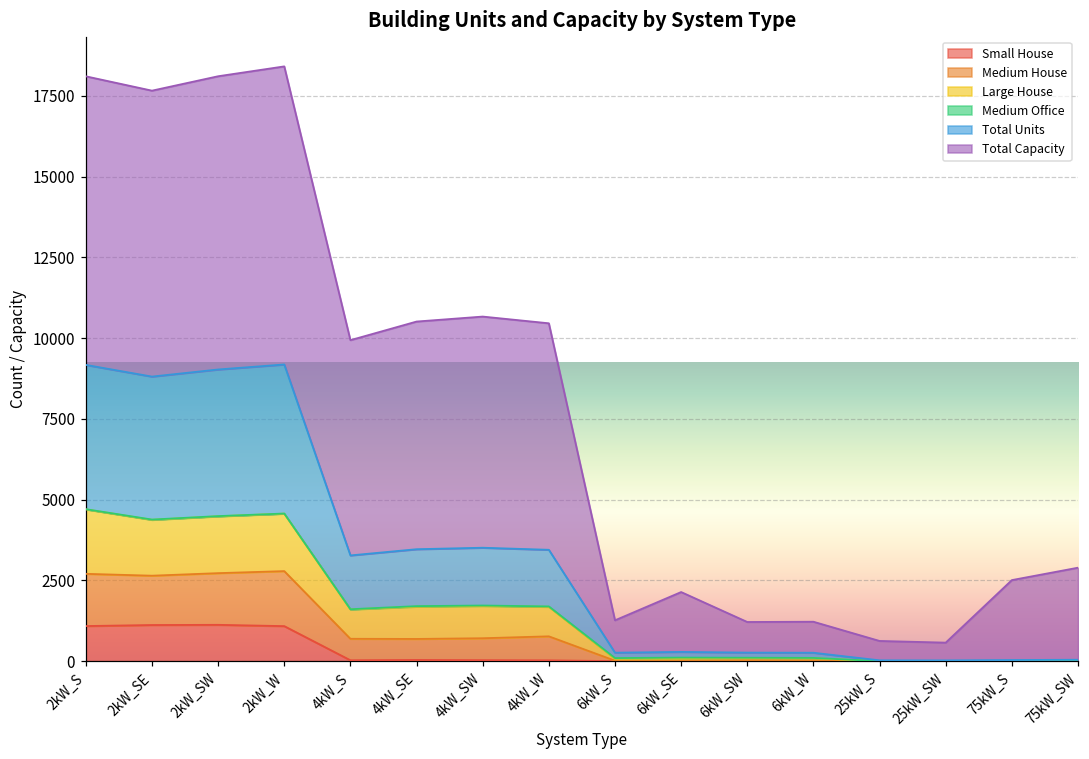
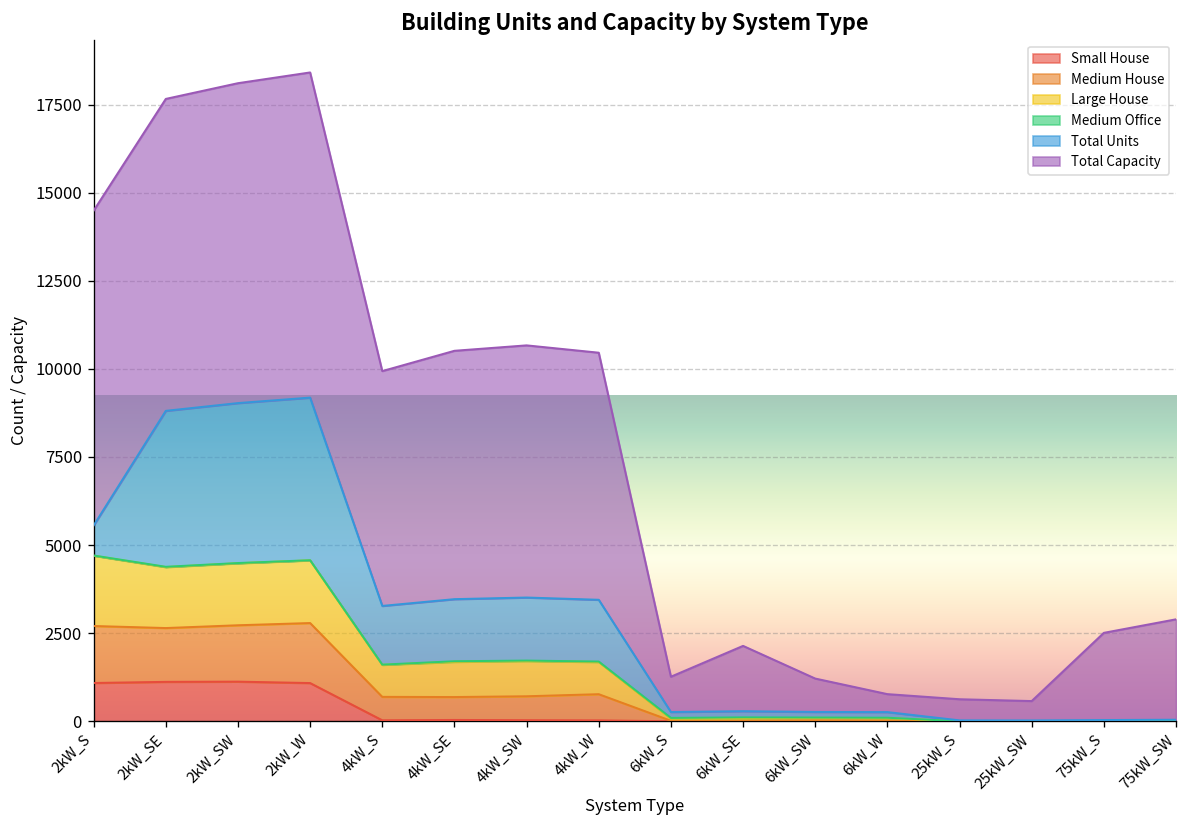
  {
    "Total Units": {
-     "2kW_S": 4500,
+     "2kW_S": 900,
      "2kW_SE": 4400,
      "2kW_SW": 4500,
      "2kW_W": 4600,
      "4kW_S": 1700,
      "4kW_SE": 1800,
      "4kW_SW": 1800,
      "4kW_W": 1800,
      "6kW_S": 200,
      "6kW_SE": 200,
      "6kW_SW": 200,
      "6kW_W": 200
    },
    "Total Capacity": {
      "2kW_S": 8900,
      "2kW_SE": 8900,
      "2kW_SW": 9100,
      "2kW_W": 9200,
      "4kW_S": 6700,
      "4kW_SE": 7000,
      "4kW_SW": 7200,
      "4kW_W": 7000,
      "6kW_S": 1000,
      "6kW_SE": 1900,
      "6kW_SW": 900,
-     "6kW_W": 1000,
+     "6kW_W": 500,
      "25kW_S": 600,
      "25kW_SW": 600,
      "75kW_S": 2500,
      "75kW_SW": 2900
    }
  }
